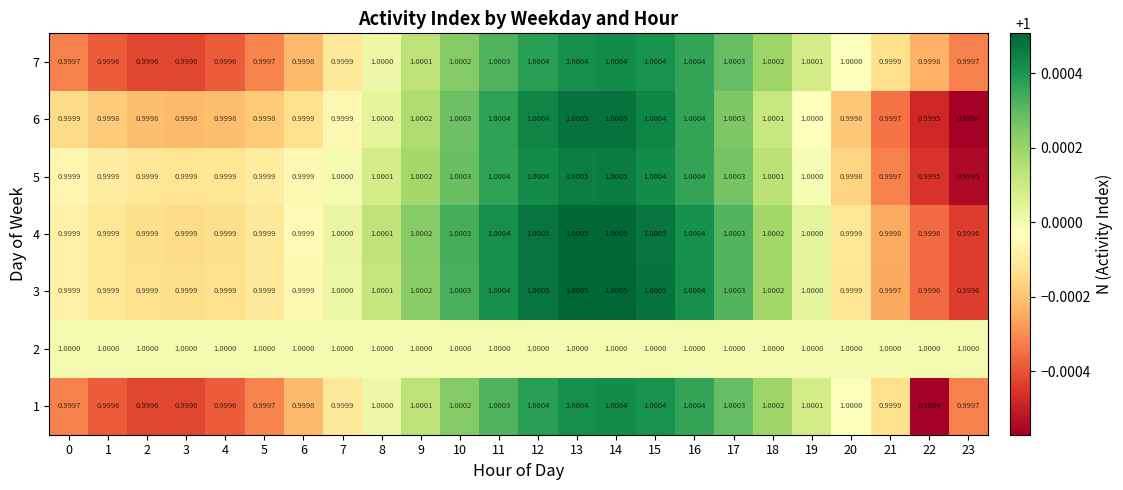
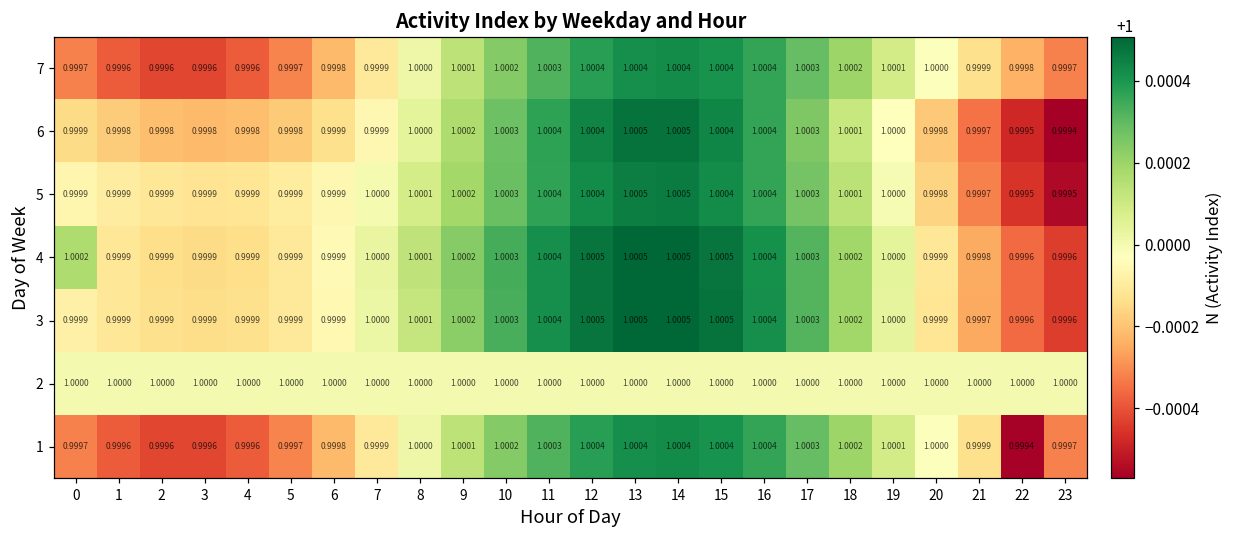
  {
    "7": {
      "0": 0.9997,
      "1": 0.9996,
      "2": 0.9996,
      "3": 0.9996,
      "4": 0.9996,
      "5": 0.9997,
      "6": 0.9998,
      "7": 0.9999,
      "8": 1.0000,
      "9": 1.0001,
      "10": 1.0002,
      "11": 1.0003,
      "12": 1.0004,
      "13": 1.0004,
      "14": 1.0004,
      "15": 1.0004,
      "16": 1.0004,
      "17": 1.0003,
      "18": 1.0002,
      "19": 1.0001,
      "20": 1.0000,
      "21": 0.9999,
      "22": 0.9998,
      "23": 0.9997
    },
    "6": {
      "0": 0.9999,
      "1": 0.9998,
      "2": 0.9998,
      "3": 0.9998,
      "4": 0.9998,
      "5": 0.9998,
      "6": 0.9999,
      "7": 0.9999,
      "8": 1.0000,
      "9": 1.0002,
      "10": 1.0003,
      "11": 1.0004,
      "12": 1.0004,
      "13": 1.0005,
      "14": 1.0005,
      "15": 1.0004,
      "16": 1.0004,
      "17": 1.0003,
      "18": 1.0001,
      "19": 1.0000,
      "20": 0.9998,
      "21": 0.9997,
      "22": 0.9995,
      "23": 0.9994
    },
    "5": {
      "0": 0.9999,
      "1": 0.9999,
      "2": 0.9999,
      "3": 0.9999,
      "4": 0.9999,
      "5": 0.9999,
      "6": 0.9999,
      "7": 1.0000,
      "8": 1.0001,
      "9": 1.0002,
      "10": 1.0003,
      "11": 1.0004,
      "12": 1.0004,
      "13": 1.0005,
      "14": 1.0005,
      "15": 1.0004,
      "16": 1.0004,
      "17": 1.0003,
      "18": 1.0001,
      "19": 1.0000,
      "20": 0.9998,
      "21": 0.9997,
      "22": 0.9995,
      "23": 0.9995
    },
    "4": {
-     "0": 0.9999,
+     "0": 1.0002,
      "1": 0.9999,
      "2": 0.9999,
      "3": 0.9999,
      "4": 0.9999,
      "5": 0.9999,
      "6": 0.9999,
      "7": 1.0000,
      "8": 1.0001,
      "9": 1.0002,
      "10": 1.0003,
      "11": 1.0004,
      "12": 1.0005,
      "13": 1.0005,
      "14": 1.0005,
      "15": 1.0005,
      "16": 1.0004,
      "17": 1.0003,
      "18": 1.0002,
      "19": 1.0000,
      "20": 0.9999,
      "21": 0.9998,
      "22": 0.9996,
      "23": 0.9996
    },
    "3": {
      "0": 0.9999,
      "1": 0.9999,
      "2": 0.9999,
      "3": 0.9999,
      "4": 0.9999,
      "5": 0.9999,
      "6": 0.9999,
      "7": 1.0000,
      "8": 1.0001,
      "9": 1.0002,
      "10": 1.0003,
      "11": 1.0004,
      "12": 1.0005,
      "13": 1.0005,
      "14": 1.0005,
      "15": 1.0005,
      "16": 1.0004,
      "17": 1.0003,
      "18": 1.0002,
      "19": 1.0000,
      "20": 0.9999,
      "21": 0.9997,
      "22": 0.9996,
      "23": 0.9996
    },
    "2": {
      "0": 1.0000,
      "1": 1.0000,
      "2": 1.0000,
      "3": 1.0000,
      "4": 1.0000,
      "5": 1.0000,
      "6": 1.0000,
      "7": 1.0000,
      "8": 1.0000,
      "9": 1.0000,
      "10": 1.0000,
      "11": 1.0000,
      "12": 1.0000,
      "13": 1.0000,
      "14": 1.0000,
      "15": 1.0000,
      "16": 1.0000,
      "17": 1.0000,
      "18": 1.0000,
      "19": 1.0000,
      "20": 1.0000,
      "21": 1.0000,
      "22": 1.0000,
      "23": 1.0000
    },
    "1": {
      "0": 0.9997,
      "1": 0.9996,
      "2": 0.9996,
      "3": 0.9996,
      "4": 0.9996,
      "5": 0.9997,
      "6": 0.9998,
      "7": 0.9999,
      "8": 1.0000,
      "9": 1.0001,
      "10": 1.0002,
      "11": 1.0003,
      "12": 1.0004,
      "13": 1.0004,
      "14": 1.0004,
      "15": 1.0004,
      "16": 1.0004,
      "17": 1.0003,
      "18": 1.0002,
      "19": 1.0001,
      "20": 1.0000,
      "21": 0.9999,
      "22": 0.9994,
      "23": 0.9997
    }
  }
